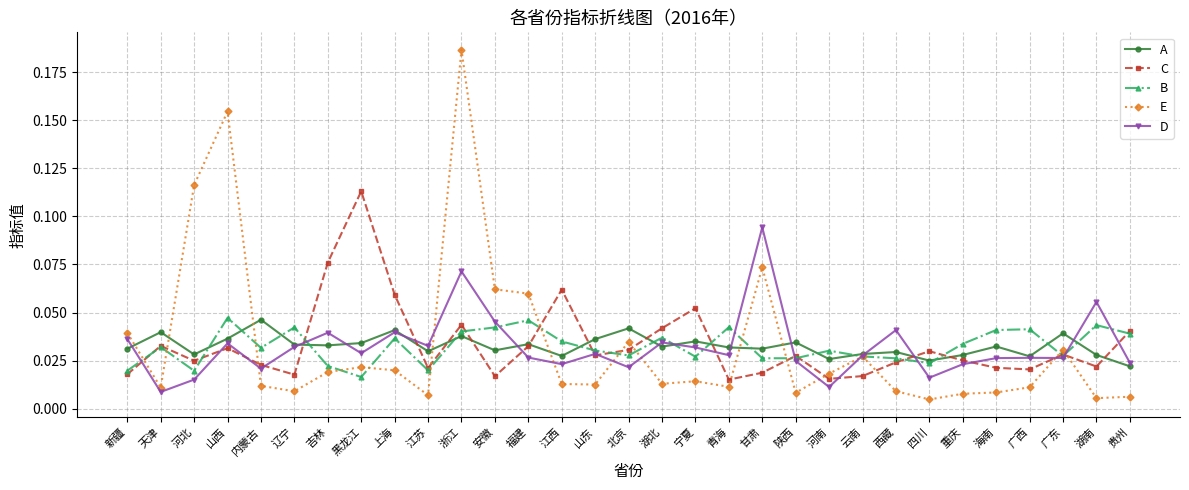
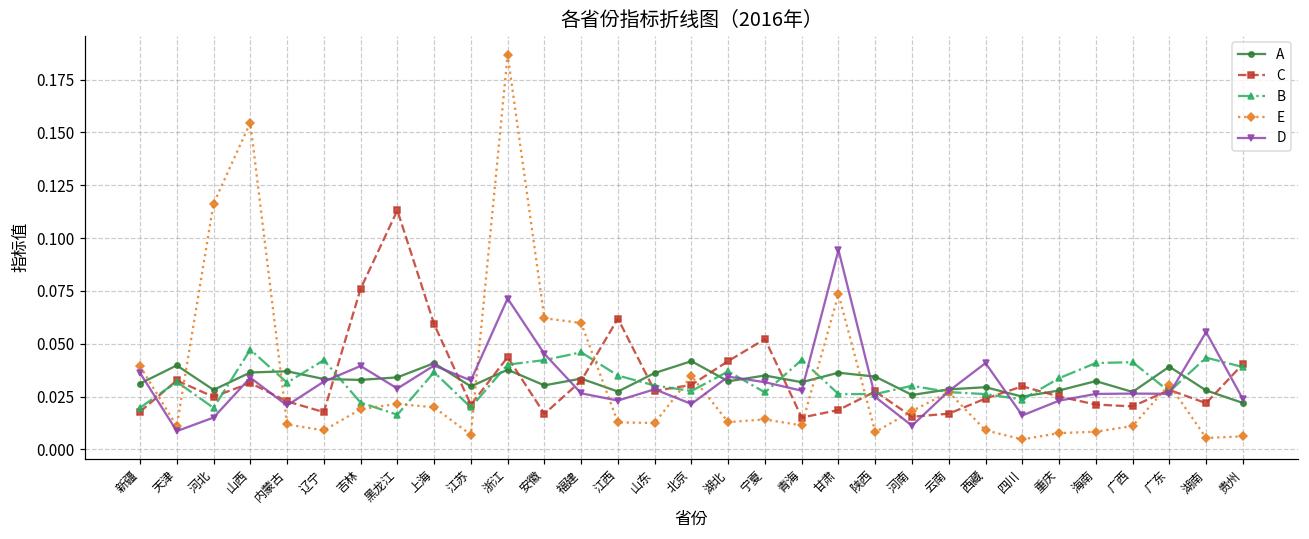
  {
    "A": {
      "新疆": 0.031,
      "天津": 0.040,
      "河北": 0.028,
      "山西": 0.036,
-     "内蒙古": 0.046,
+     "内蒙古": 0.037,
      "吉林": 0.033,
      "黑龙江": 0.034,
      "江苏": 0.030,
      "浙江": 0.038,
      "安徽": 0.030,
      "江西": 0.027,
      "山东": 0.036,
      "北京": 0.042,
      "湖北": 0.032,
      "宁夏": 0.035,
      "青海": 0.032,
-     "甘肃": 0.031,
+     "甘肃": 0.036,
      "陕西": 0.034,
      "河南": 0.026,
      "西藏": 0.029,
      "四川": 0.025,
      "重庆": 0.028,
      "海南": 0.032,
      "广东": 0.039,
      "湖南": 0.028,
      "贵州": 0.022
    },
    "C": {
      "新疆": 0.018,
      "河北": 0.025,
      "山西": 0.031,
      "内蒙古": 0.023,
      "辽宁": 0.018,
      "吉林": 0.076,
      "黑龙江": 0.113,
      "上海": 0.059,
      "浙江": 0.044,
      "安徽": 0.017,
      "江西": 0.062,
      "北京": 0.031,
      "湖北": 0.042,
      "宁夏": 0.052,
      "青海": 0.015,
      "甘肃": 0.019,
      "河南": 0.015,
      "云南": 0.017,
      "西藏": 0.024,
      "四川": 0.030,
      "重庆": 0.025,
      "海南": 0.021,
      "广西": 0.020,
      "湖南": 0.022,
      "贵州": 0.040
    },
    "B": {
      "新疆": 0.020,
      "河北": 0.020,
      "山西": 0.047,
      "内蒙古": 0.032,
      "辽宁": 0.042,
      "吉林": 0.022,
      "黑龙江": 0.016,
      "上海": 0.037,
      "浙江": 0.040,
      "安徽": 0.042,
      "福建": 0.046,
      "江西": 0.035,
      "山东": 0.030,
      "北京": 0.028,
      "湖北": 0.037,
      "宁夏": 0.027,
      "青海": 0.042,
      "甘肃": 0.026,
      "河南": 0.030,
      "西藏": 0.026,
      "四川": 0.024,
      "重庆": 0.034,
      "海南": 0.041,
      "广西": 0.041,
      "湖南": 0.043,
      "贵州": 0.039
    },
    "E": {
      "新疆": 0.039,
      "天津": 0.011,
      "河北": 0.116,
      "山西": 0.155,
      "内蒙古": 0.012,
      "辽宁": 0.009,
      "吉林": 0.019,
      "黑龙江": 0.022,
      "上海": 0.020,
      "江苏": 0.007,
      "浙江": 0.187,
      "安徽": 0.062,
      "福建": 0.060,
      "江西": 0.013,
      "山东": 0.013,
      "北京": 0.035,
      "湖北": 0.013,
      "宁夏": 0.014,
      "青海": 0.011,
      "甘肃": 0.073,
      "陕西": 0.008,
      "河南": 0.018,
      "西藏": 0.009,
      "四川": 0.005,
      "重庆": 0.008,
      "海南": 0.008,
      "广西": 0.011,
      "广东": 0.031,
      "湖南": 0.005,
      "贵州": 0.006
    },
    "D": {
      "新疆": 0.036,
      "天津": 0.009,
      "河北": 0.015,
      "山西": 0.034,
      "内蒙古": 0.021,
      "吉林": 0.039,
      "黑龙江": 0.029,
      "江苏": 0.033,
      "浙江": 0.071,
      "安徽": 0.045,
      "福建": 0.027,
      "江西": 0.023,
      "北京": 0.022,
      "湖北": 0.034,
      "宁夏": 0.032,
      "青海": 0.028,
      "甘肃": 0.094,
      "陕西": 0.025,
      "河南": 0.011,
      "西藏": 0.041,
      "四川": 0.016,
      "重庆": 0.023,
      "海南": 0.026,
      "湖南": 0.056,
      "贵州": 0.024
    }
  }
